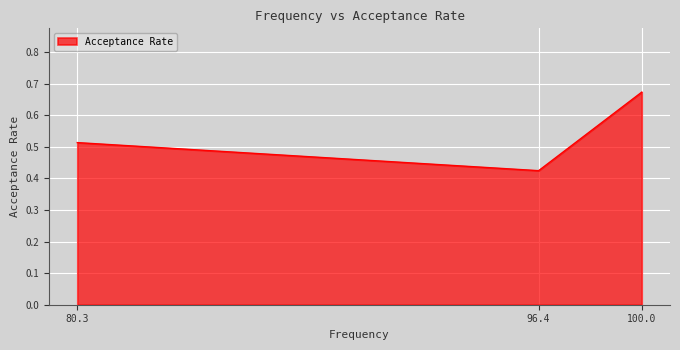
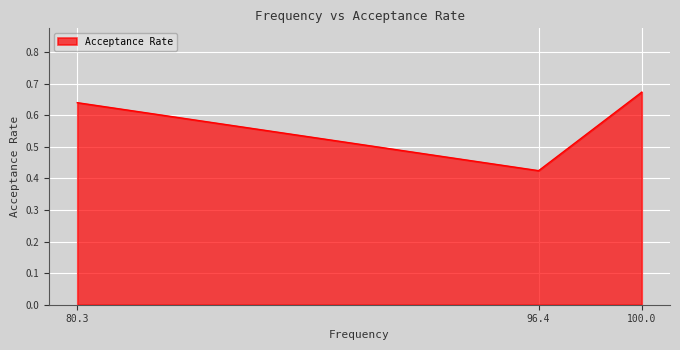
  {
-   "80.3": 0.51,
+   "80.3": 0.64,
    "96.4": 0.42,
    "100.0": 0.67
  }
